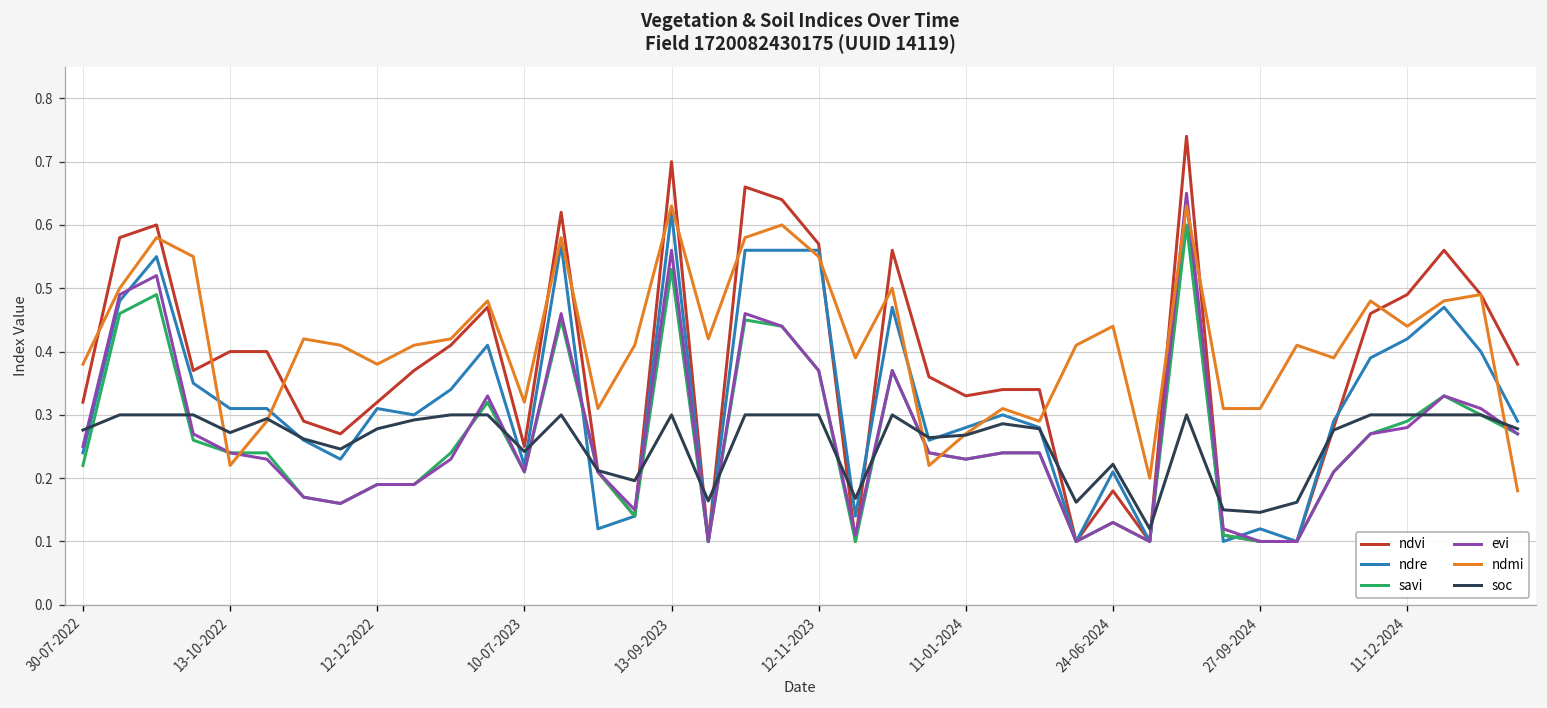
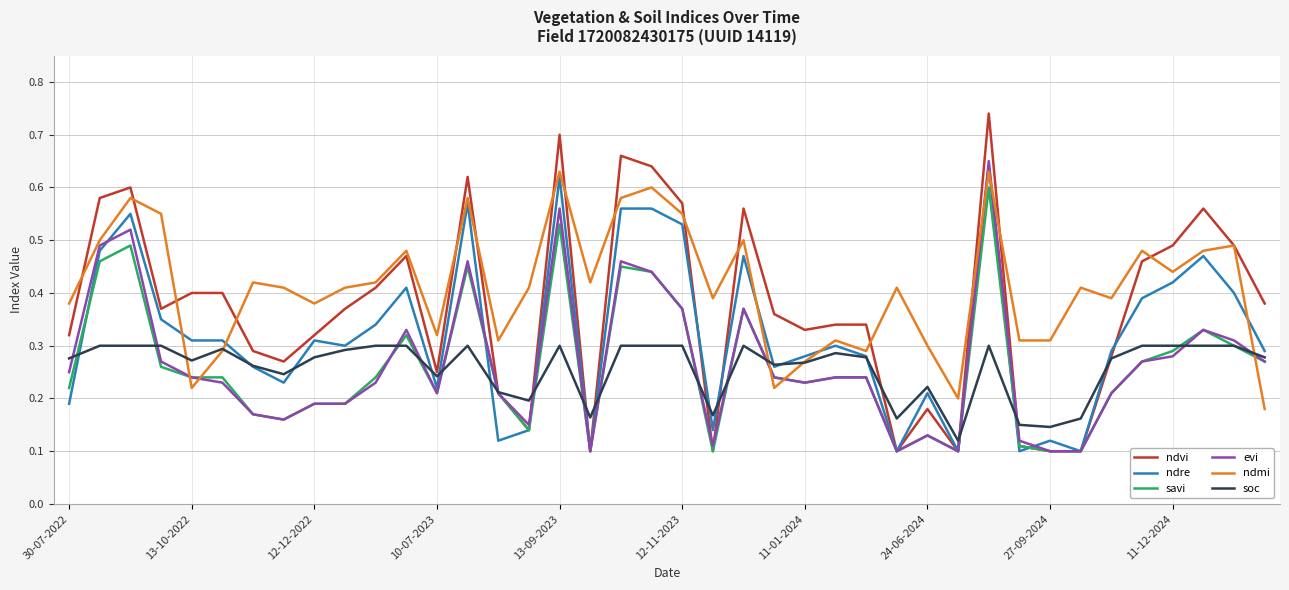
  {
    "ndvi": {
      "30-07-2022": 0.32,
      "13-10-2022": 0.40,
      "12-12-2022": 0.32,
      "10-07-2023": 0.25,
      "13-09-2023": 0.70,
      "12-11-2023": 0.57,
      "11-01-2024": 0.33,
      "24-06-2024": 0.18,
      "11-12-2024": 0.49
    },
    "ndre": {
-     "30-07-2022": 0.24,
+     "30-07-2022": 0.19,
      "13-10-2022": 0.31,
      "12-12-2022": 0.31,
      "10-07-2023": 0.22,
      "13-09-2023": 0.62,
-     "12-11-2023": 0.56,
+     "12-11-2023": 0.53,
      "11-01-2024": 0.28,
      "24-06-2024": 0.21,
      "27-09-2024": 0.12,
      "11-12-2024": 0.42
    },
    "savi": {
      "30-07-2022": 0.22,
      "13-09-2023": 0.53,
      "11-12-2024": 0.29
    },
    "evi": {
      "30-07-2022": 0.25,
      "13-09-2023": 0.56,
      "11-12-2024": 0.28
    },
    "ndmi": {
      "30-07-2022": 0.38,
      "13-10-2022": 0.22,
      "12-12-2022": 0.38,
      "10-07-2023": 0.32,
      "13-09-2023": 0.63,
      "12-11-2023": 0.55,
-     "24-06-2024": 0.44,
+     "24-06-2024": 0.30,
      "27-09-2024": 0.31,
      "11-12-2024": 0.44
    },
    "soc": {
      "30-07-2022": 0.28,
      "13-10-2022": 0.27,
      "12-12-2022": 0.28,
      "10-07-2023": 0.24,
      "13-09-2023": 0.30,
      "12-11-2023": 0.30,
      "24-06-2024": 0.22,
      "27-09-2024": 0.15,
      "11-12-2024": 0.30
    }
  }
